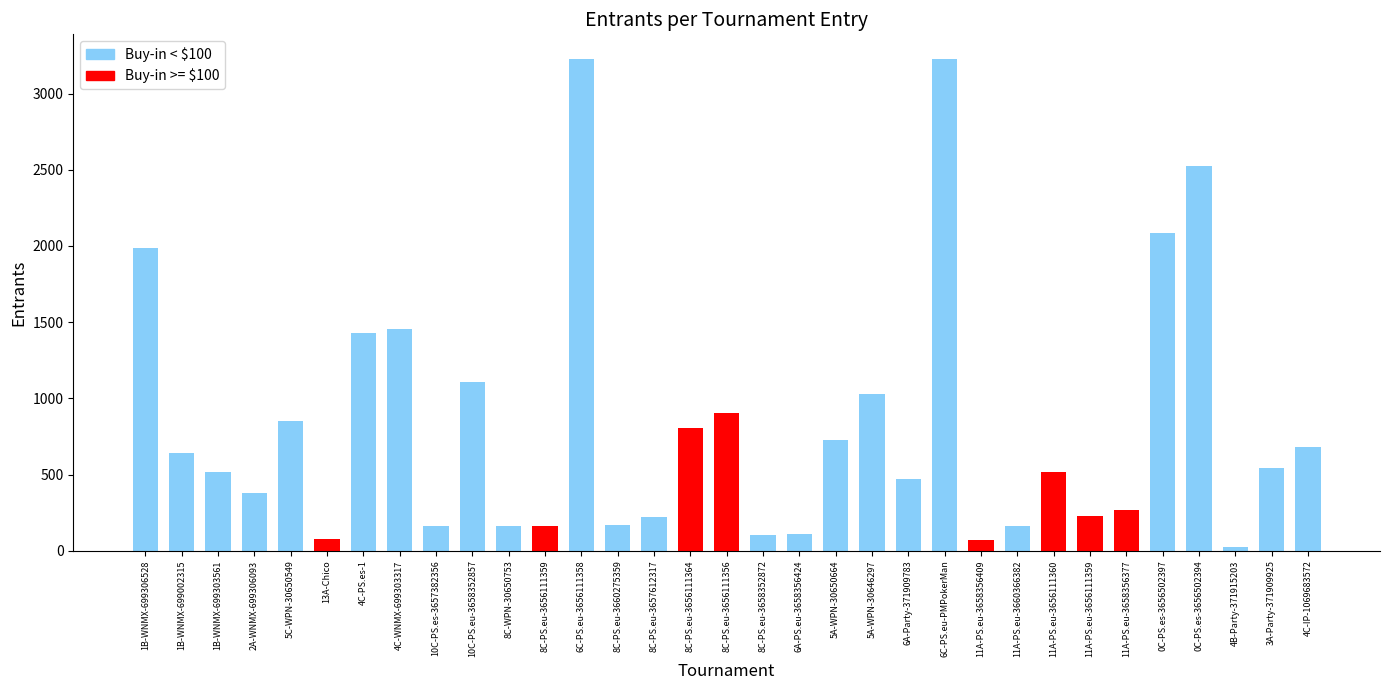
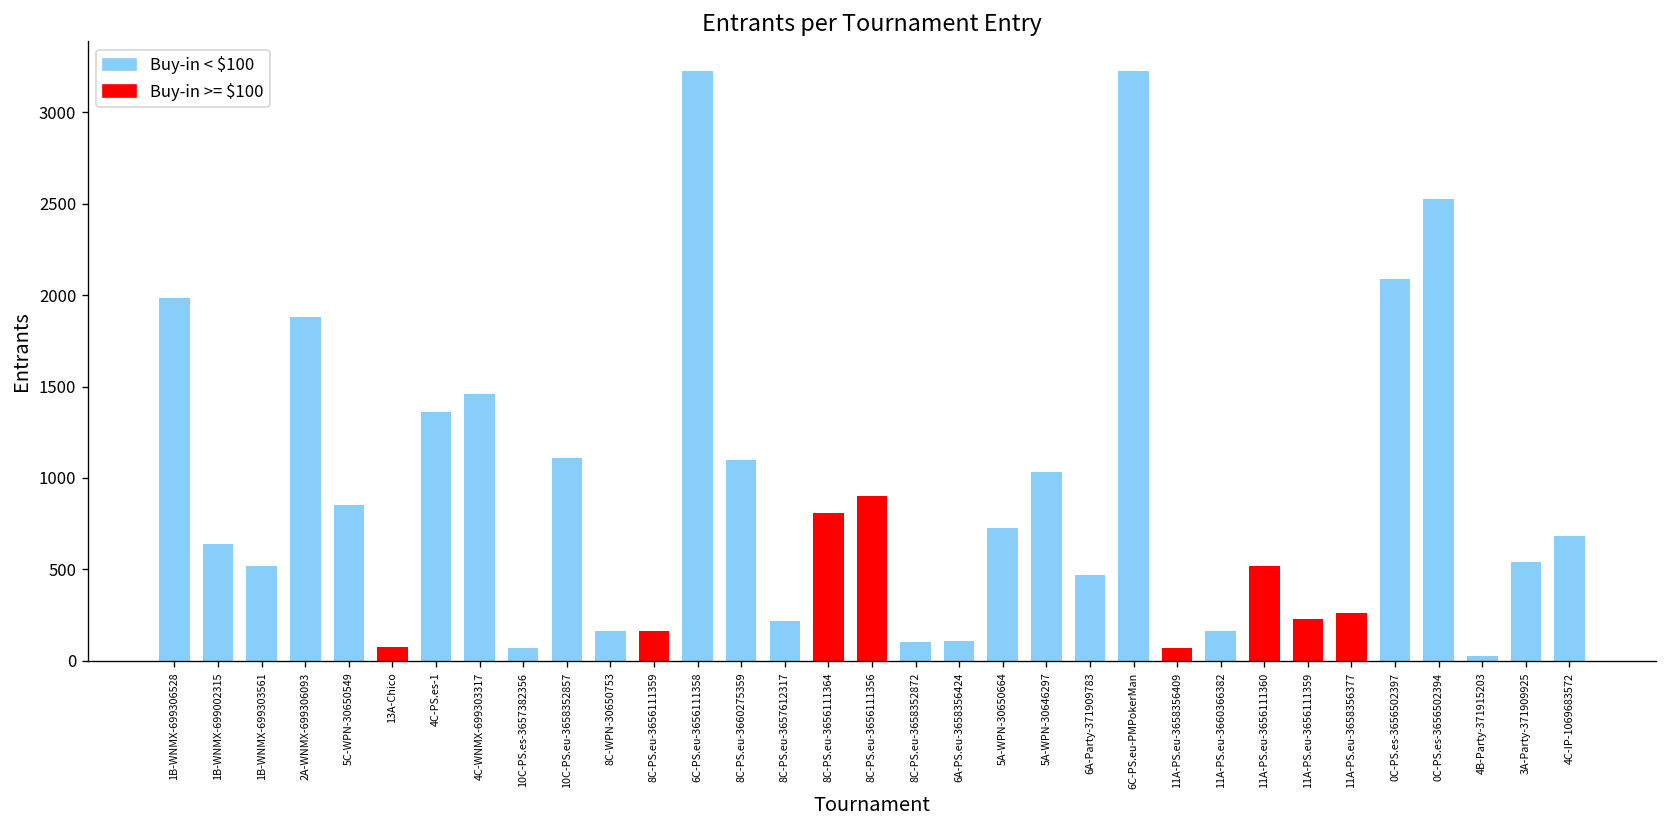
  {
    "1B-WNMX-699306528": 1990,
    "1B-WNMX-699002315": 640,
    "1B-WNMX-699303561": 520,
-   "2A-WNMX-699306093": 380,
+   "2A-WNMX-699306093": 1880,
    "5C-WPN-30650549": 850,
    "13A-Chico": 70,
-   "4C-PS.es-1": 1430,
+   "4C-PS.es-1": 1360,
    "4C-WNMX-699303317": 1460,
-   "10C-PS.es-3657382356": 160,
+   "10C-PS.es-3657382356": 70,
    "10C-PS.eu-3658352857": 1110,
    "8C-WPN-30650753": 160,
    "8C-PS.eu-3656111359": 160,
    "6C-PS.eu-3656111358": 3230,
-   "8C-PS.eu-3660275359": 170,
+   "8C-PS.eu-3660275359": 1100,
    "8C-PS.eu-3657612317": 220,
    "8C-PS.eu-3656111364": 810,
    "8C-PS.eu-3656111356": 900,
    "8C-PS.eu-3658352872": 110,
    "6A-PS.eu-3658356424": 110,
    "5A-WPN-30650664": 730,
    "5A-WPN-30646297": 1030,
    "6A-Party-371909783": 470,
    "6C-PS.eu-PMPokerMan": 3230,
    "11A-PS.eu-3658356409": 70,
    "11A-PS.eu-3660366382": 160,
    "11A-PS.eu-3656111360": 520,
    "11A-PS.eu-3656111359": 230,
    "11A-PS.eu-3658356377": 260,
    "0C-PS.es-3656502397": 2090,
    "0C-PS.es-3656502394": 2520,
    "4B-Party-371915203": 30,
    "3A-Party-371909925": 540,
    "4C-IP-1069683572": 680
  }
